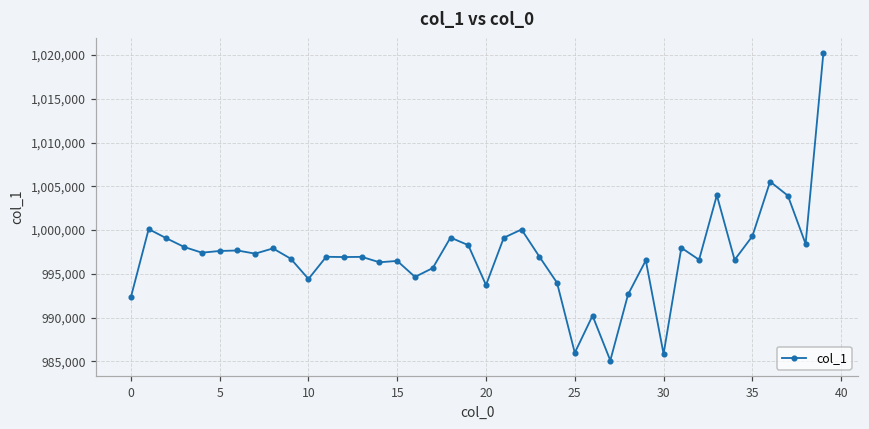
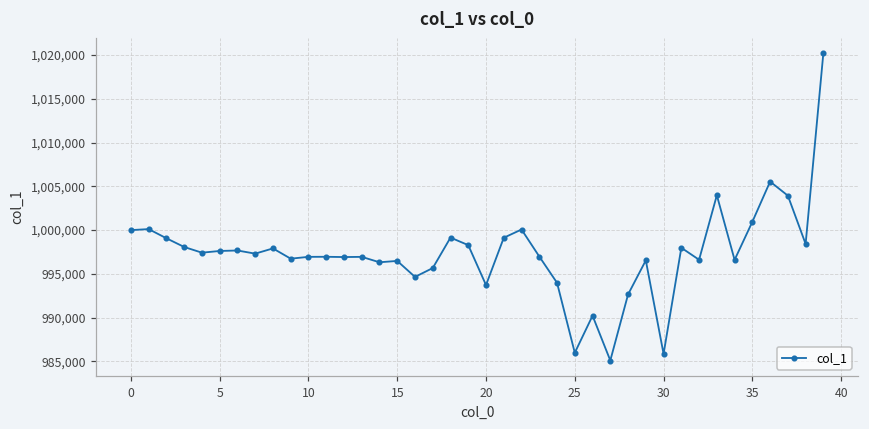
  {
-   "0": "992,000",
+   "0": "1,000,000",
    "5": "998,000",
-   "10": "994,000",
+   "10": "997,000",
    "15": "996,000",
    "20": "994,000",
    "25": "986,000",
    "30": "986,000",
-   "35": "999,000"
+   "35": "1,001,000"
  }
